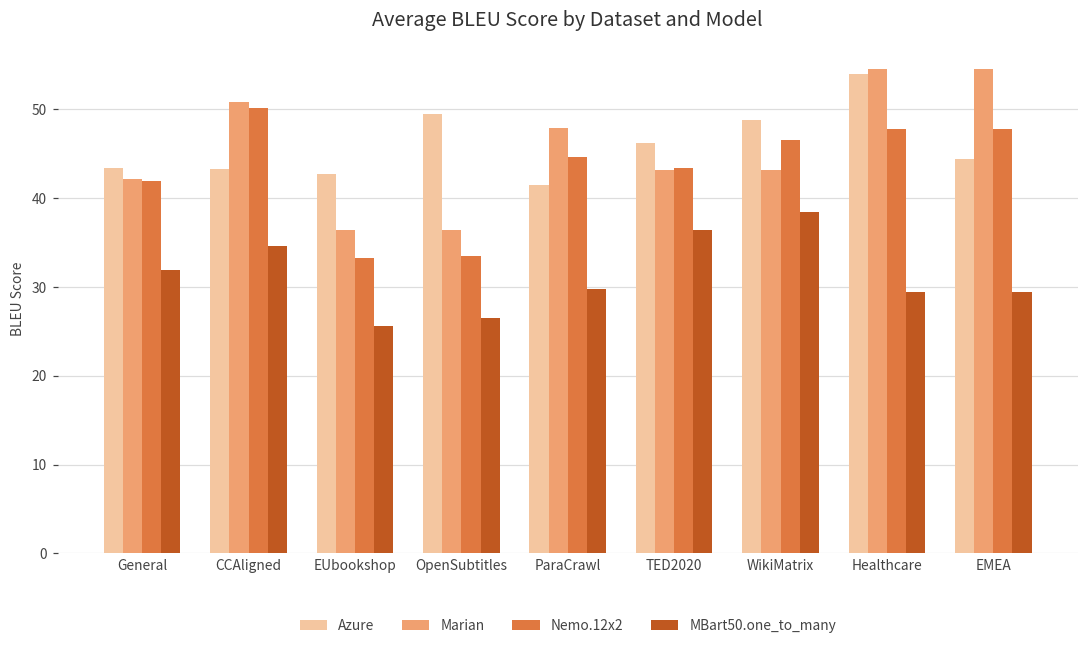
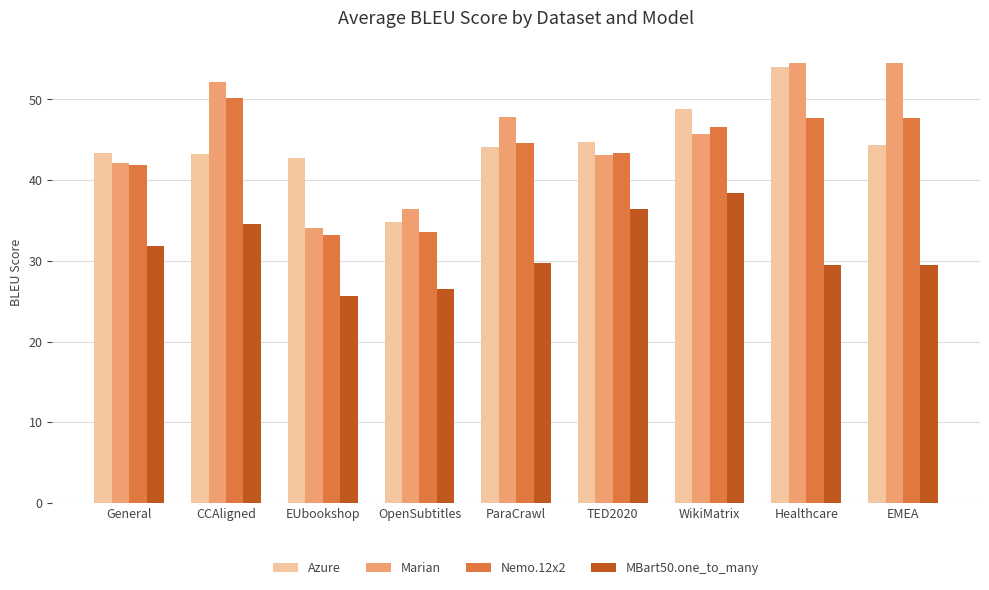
  {
    "Azure": {
      "General": 43,
      "CCAligned": 43,
      "EUbookshop": 43,
-     "OpenSubtitles": 49,
-     "ParaCrawl": 41,
-     "TED2020": 46,
+     "OpenSubtitles": 35,
+     "ParaCrawl": 44,
+     "TED2020": 45,
      "WikiMatrix": 49,
      "Healthcare": 54,
      "EMEA": 44
    },
    "Marian": {
      "General": 42,
-     "CCAligned": 51,
-     "EUbookshop": 36,
+     "CCAligned": 52,
+     "EUbookshop": 34,
      "OpenSubtitles": 36,
      "ParaCrawl": 48,
      "TED2020": 43,
-     "WikiMatrix": 43,
+     "WikiMatrix": 46,
      "Healthcare": 55,
      "EMEA": 55
    }
  }
